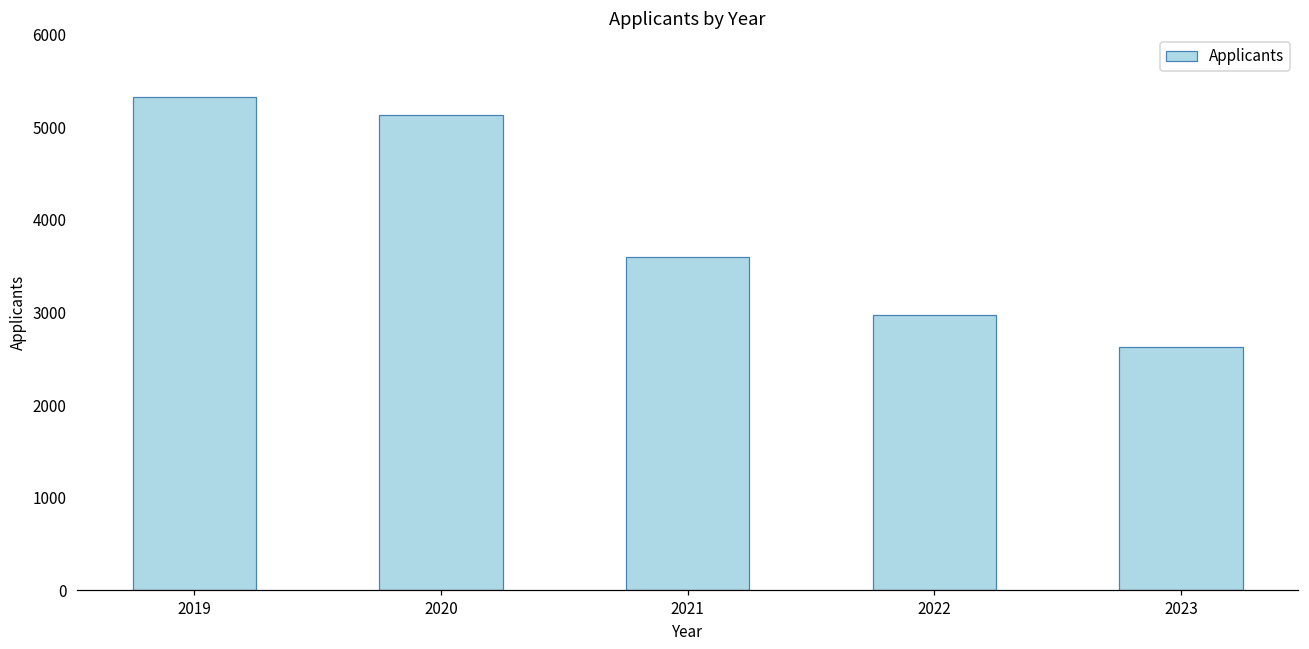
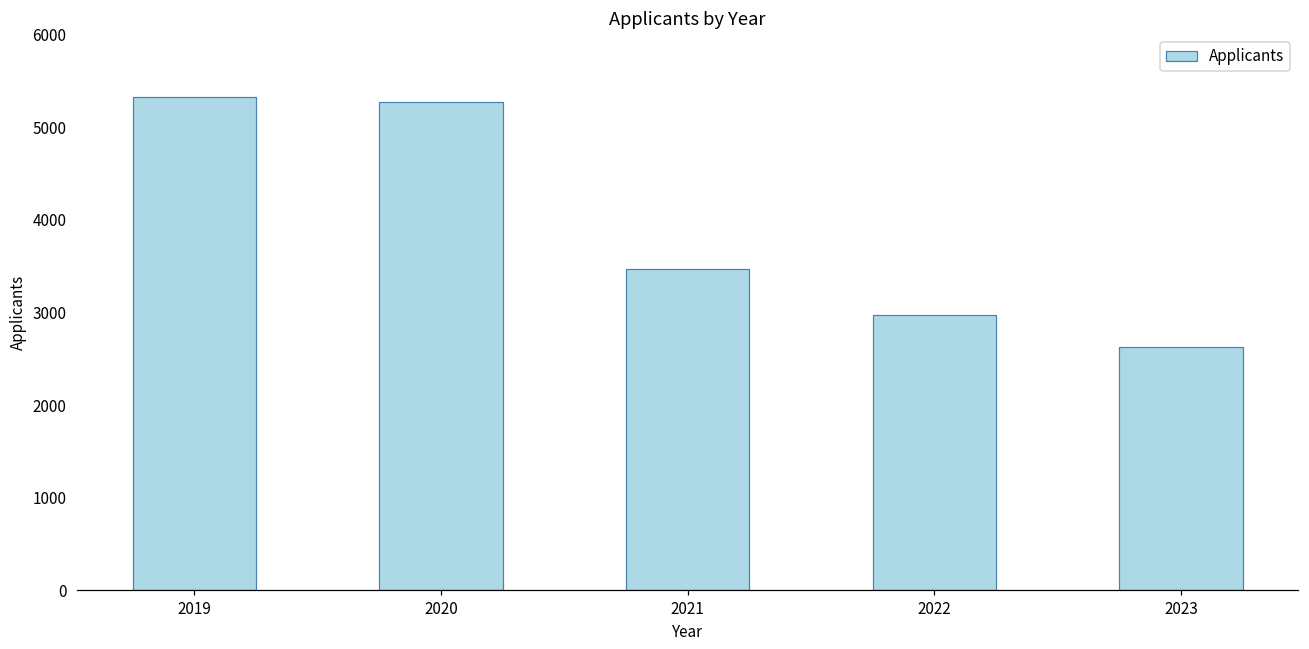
  {
    "2019": 5300,
-   "2020": 5100,
-   "2021": 3600,
+   "2020": 5300,
+   "2021": 3500,
    "2022": 3000,
    "2023": 2600
  }
